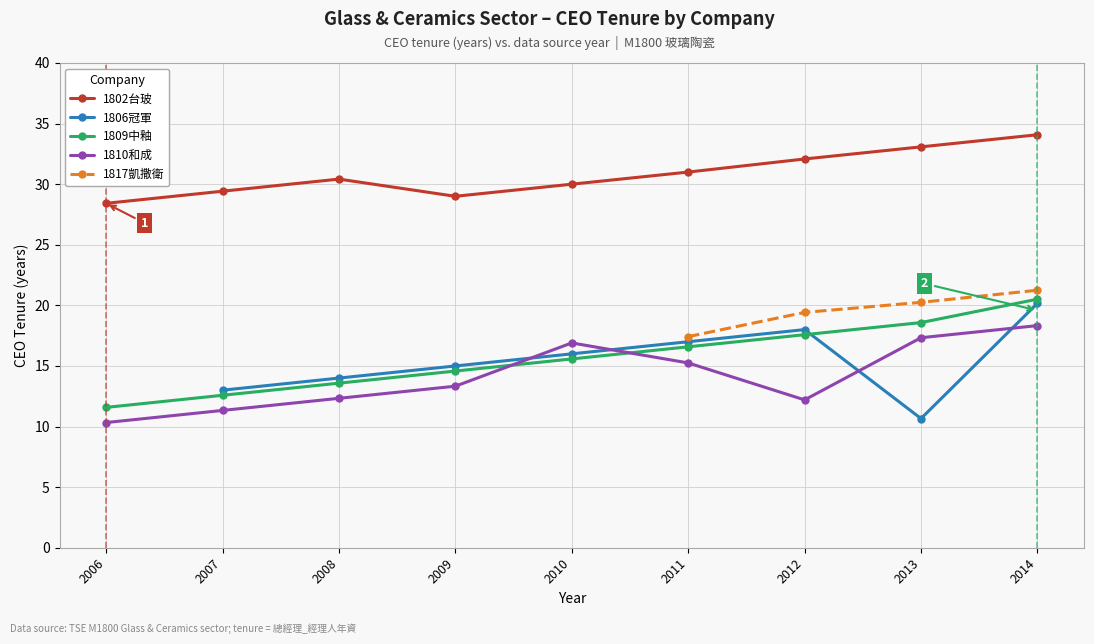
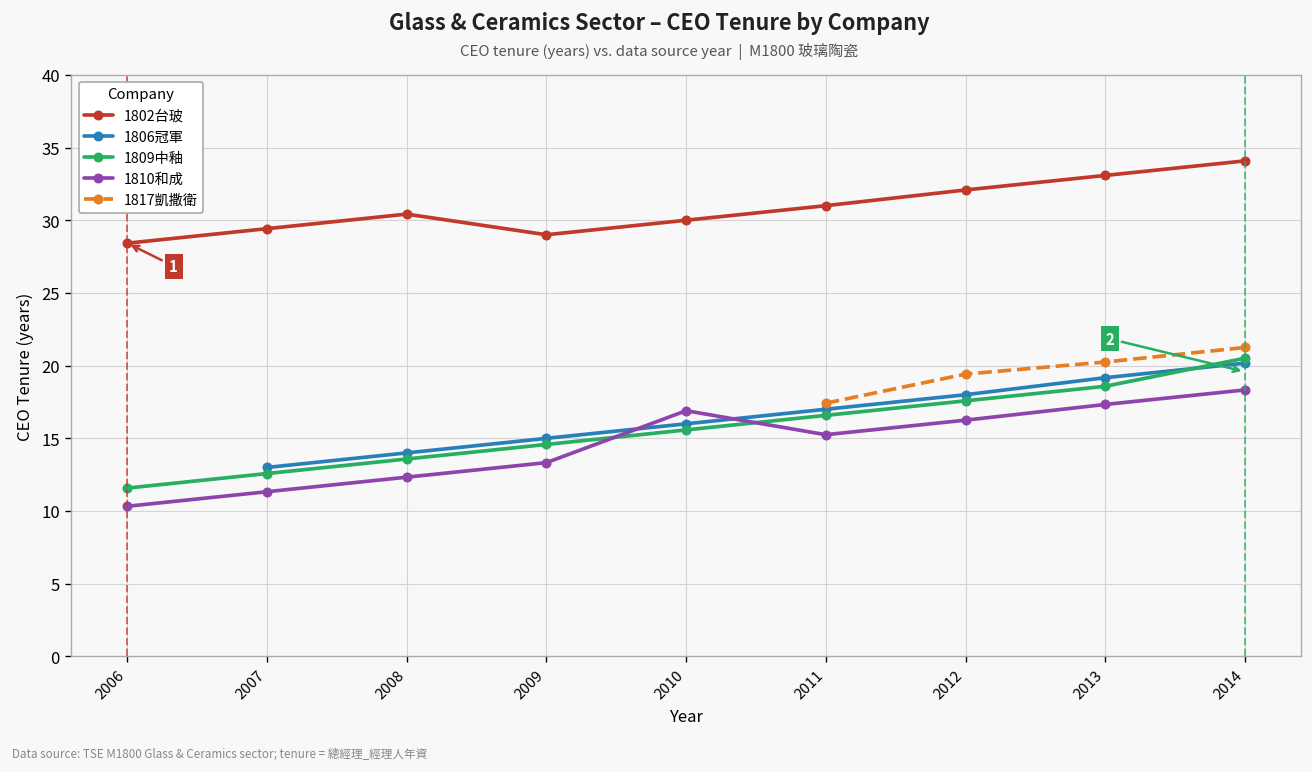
  {
    "1802台玻": {
      "2006": 28.4,
      "2007": 29.4,
      "2008": 30.4,
      "2009": 29.0,
      "2010": 30.0,
      "2011": 31.0,
      "2012": 32.1,
      "2013": 33.1,
      "2014": 34.1
    },
    "1806冠軍": {
      "2007": 13.0,
      "2008": 14.0,
      "2009": 15.0,
      "2010": 16.0,
      "2011": 17.0,
      "2012": 18.0,
-     "2013": 10.7,
+     "2013": 19.2,
      "2014": 20.2
    },
    "1809中釉": {
      "2006": 11.6,
      "2007": 12.6,
      "2008": 13.6,
      "2009": 14.6,
      "2010": 15.6,
      "2011": 16.6,
      "2012": 17.6,
      "2013": 18.6,
      "2014": 20.5
    },
    "1810和成": {
      "2006": 10.3,
      "2007": 11.3,
      "2008": 12.3,
      "2009": 13.3,
      "2010": 16.9,
      "2011": 15.3,
-     "2012": 12.2,
+     "2012": 16.3,
      "2013": 17.3,
      "2014": 18.3
    },
    "1817凱撒衛": {
      "2011": 17.4,
      "2012": 19.4,
      "2013": 20.3,
      "2014": 21.3
    }
  }
